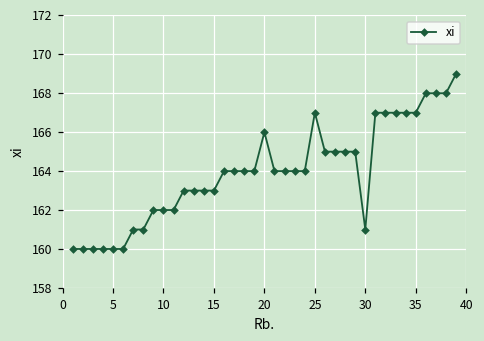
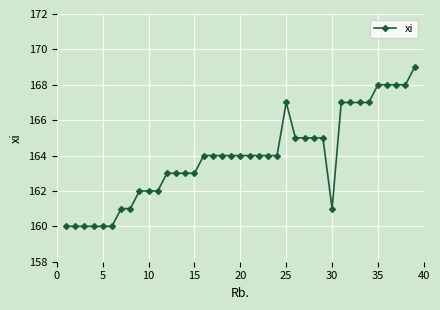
  {
    "5": 160,
    "10": 162,
    "15": 163,
-   "20": 166,
+   "20": 164,
    "25": 167,
    "30": 161,
-   "35": 167
+   "35": 168
  }
